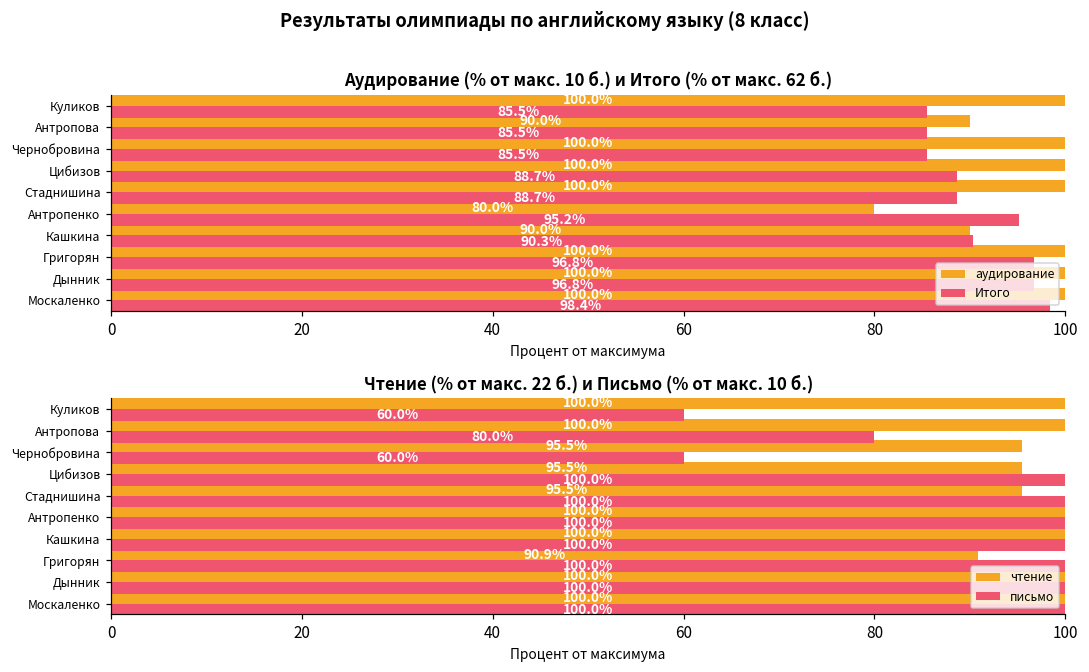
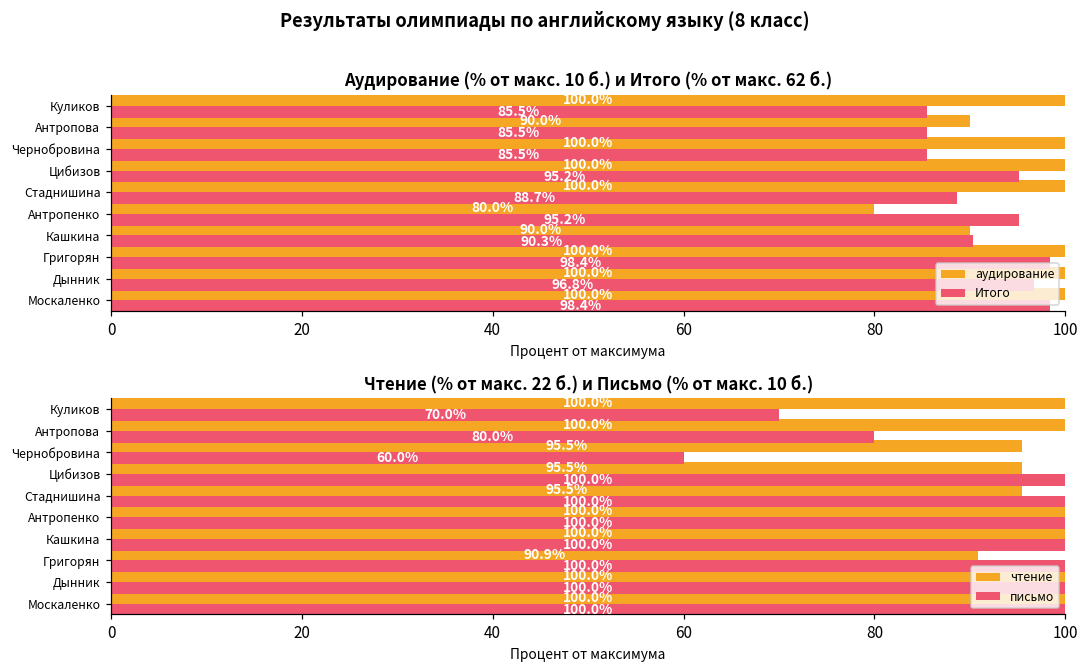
  {
    "Аудирование (% от макс. 10 б.) и Итого (% от макс. 62 б.)": {
      "аудирование": {
        "Куликов": "100.0%",
        "Чернобровина": "100.0%",
        "Цибизов": "100.0%",
        "Стаднишина": "100.0%",
        "Антропенко": "80.0%",
        "Григорян": "100.0%"
      },
      "Итого": {
        "Антропова": "85.5%",
        "Чернобровина": "85.5%",
-       "Цибизов": "88.7%",
+       "Цибизов": "95.2%",
        "Стаднишина": "88.7%",
        "Антропенко": "95.2%",
-       "Григорян": "96.8%",
+       "Григорян": "98.4%",
        "Москаленко": "98.4%"
      }
    },
    "Чтение (% от макс. 22 б.) и Письмо (% от макс. 10 б.)": {
      "чтение": {
        "Куликов": "100.0%",
        "Антропова": "100.0%",
        "Чернобровина": "95.5%",
        "Цибизов": "95.5%",
        "Григорян": "90.9%"
      },
      "письмо": {
-       "Куликов": "60.0%",
+       "Куликов": "70.0%",
        "Антропова": "80.0%",
        "Чернобровина": "60.0%"
      }
    }
  }
